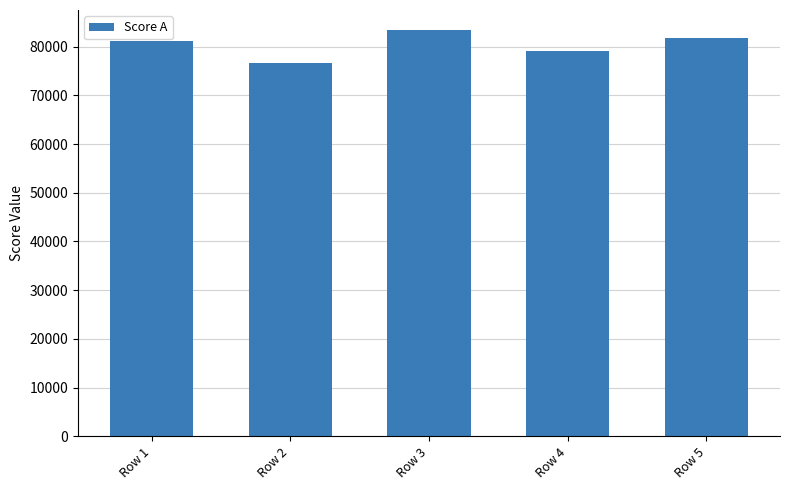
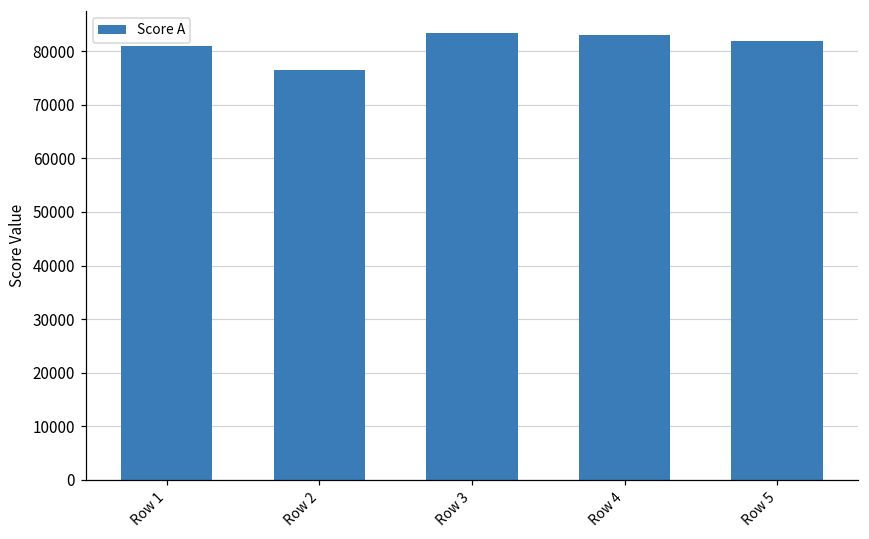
  {
    "Row 1": 81000,
    "Row 2": 77000,
    "Row 3": 83000,
-   "Row 4": 79000,
+   "Row 4": 83000,
    "Row 5": 82000
  }
